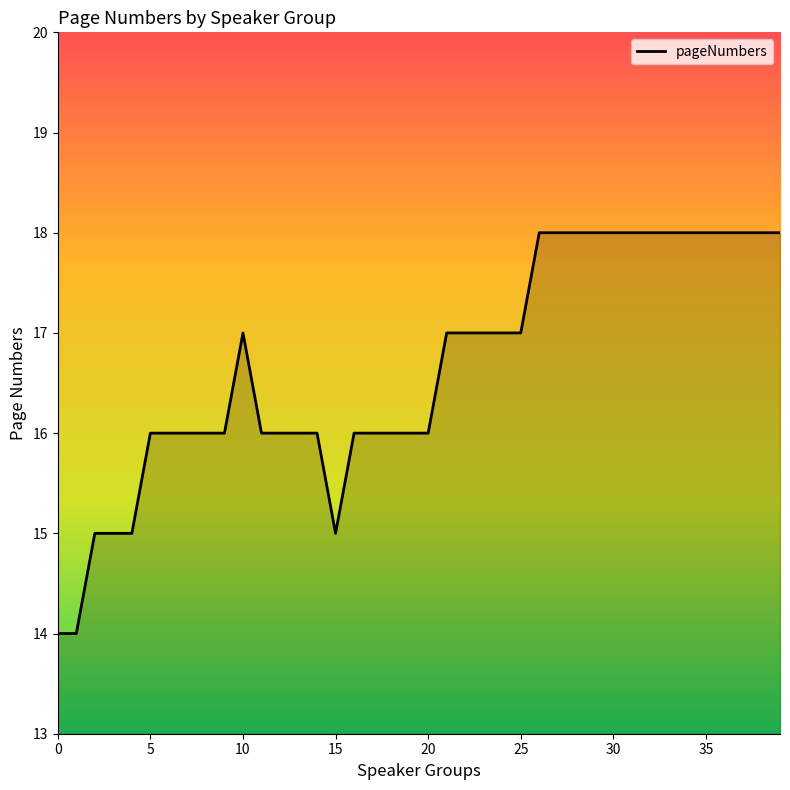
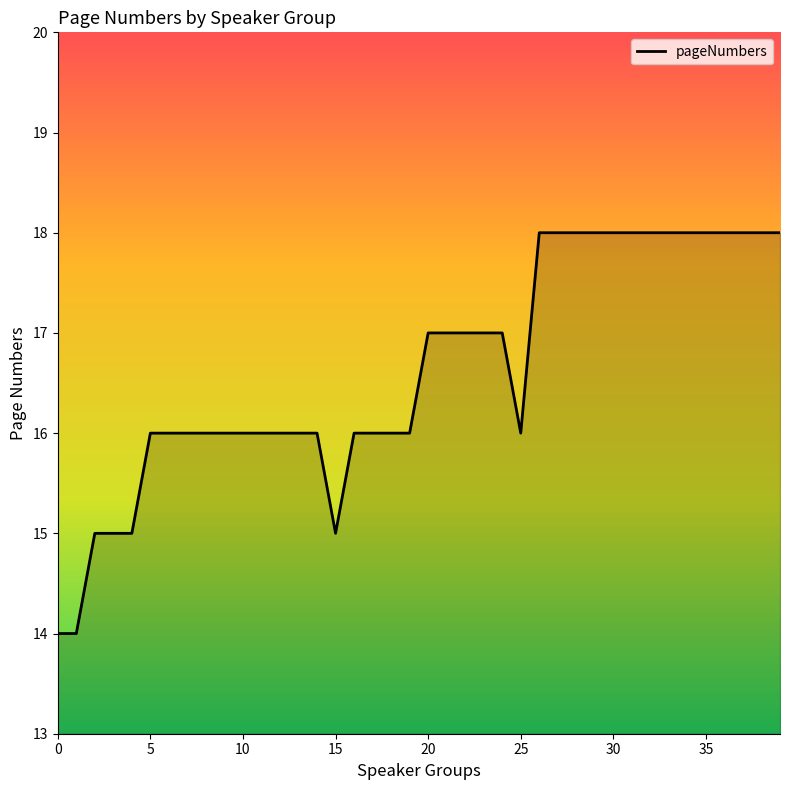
  {
    "0": 14,
    "5": 16,
-   "10": 17,
+   "10": 16,
    "15": 15,
-   "20": 16,
-   "25": 17,
+   "20": 17,
+   "25": 16,
    "30": 18,
    "35": 18
  }
